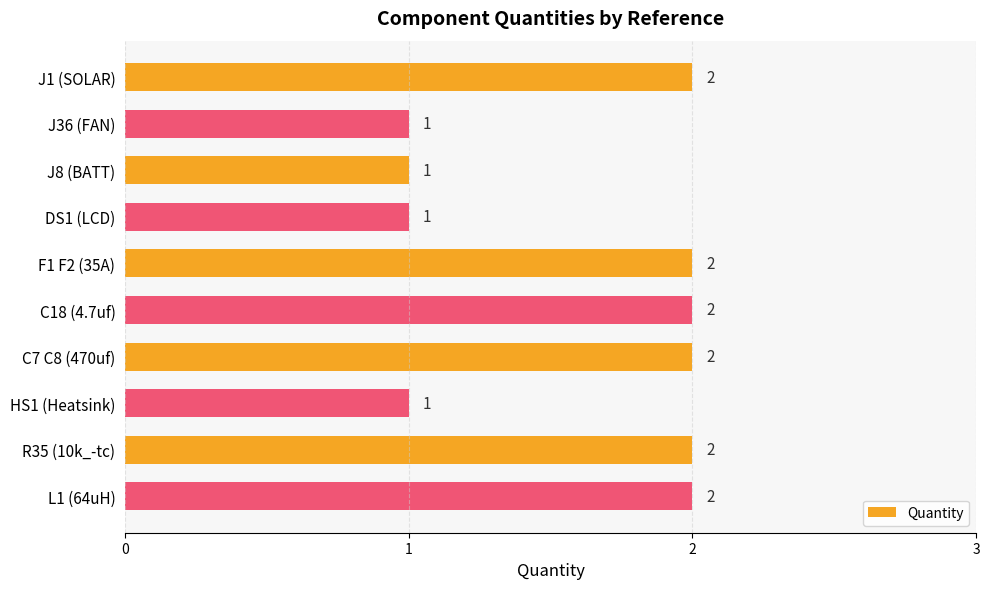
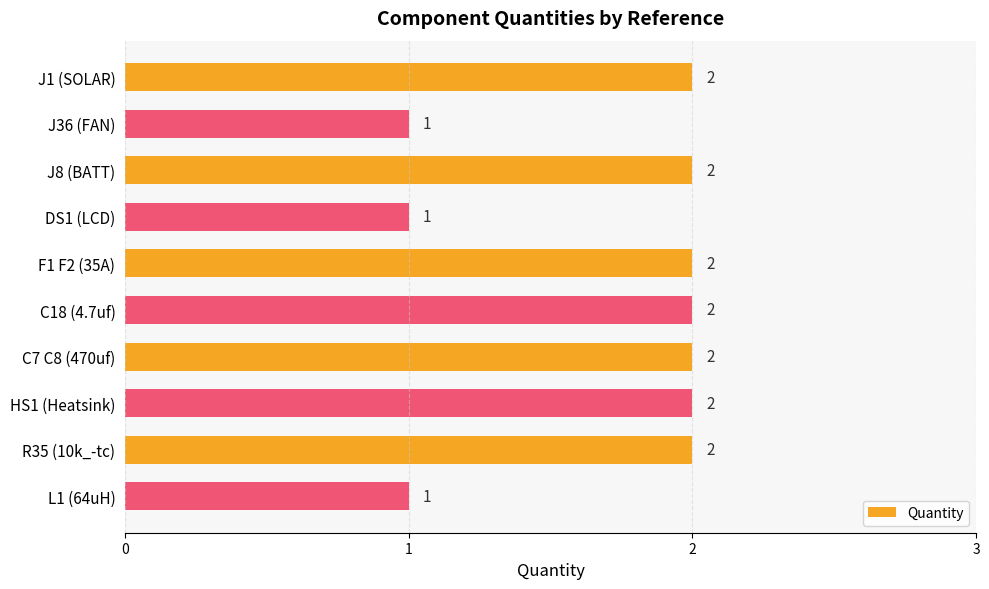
  {
    "J1 (SOLAR)": 2,
    "J36 (FAN)": 1,
-   "J8 (BATT)": 1,
+   "J8 (BATT)": 2,
    "DS1 (LCD)": 1,
    "F1 F2 (35A)": 2,
    "C18 (4.7uf)": 2,
    "C7 C8 (470uf)": 2,
-   "HS1 (Heatsink)": 1,
+   "HS1 (Heatsink)": 2,
    "R35 (10k_-tc)": 2,
-   "L1 (64uH)": 2
+   "L1 (64uH)": 1
  }
